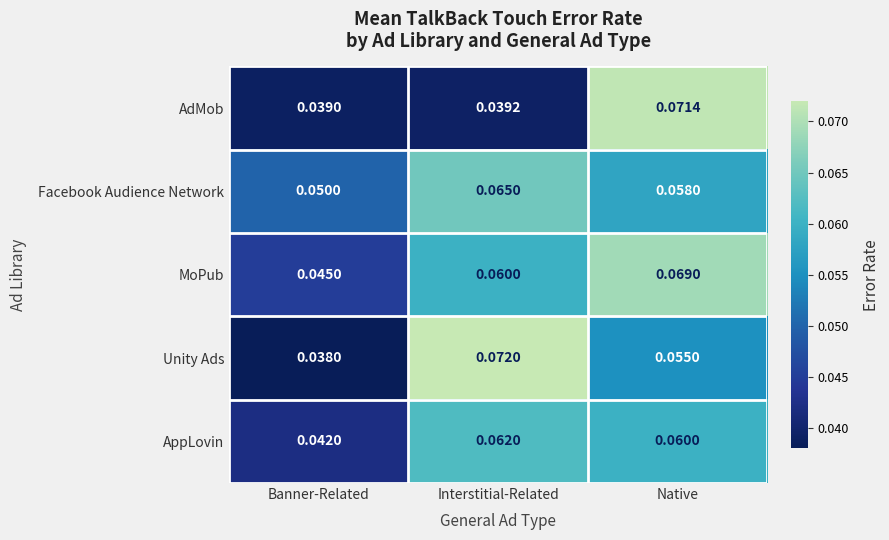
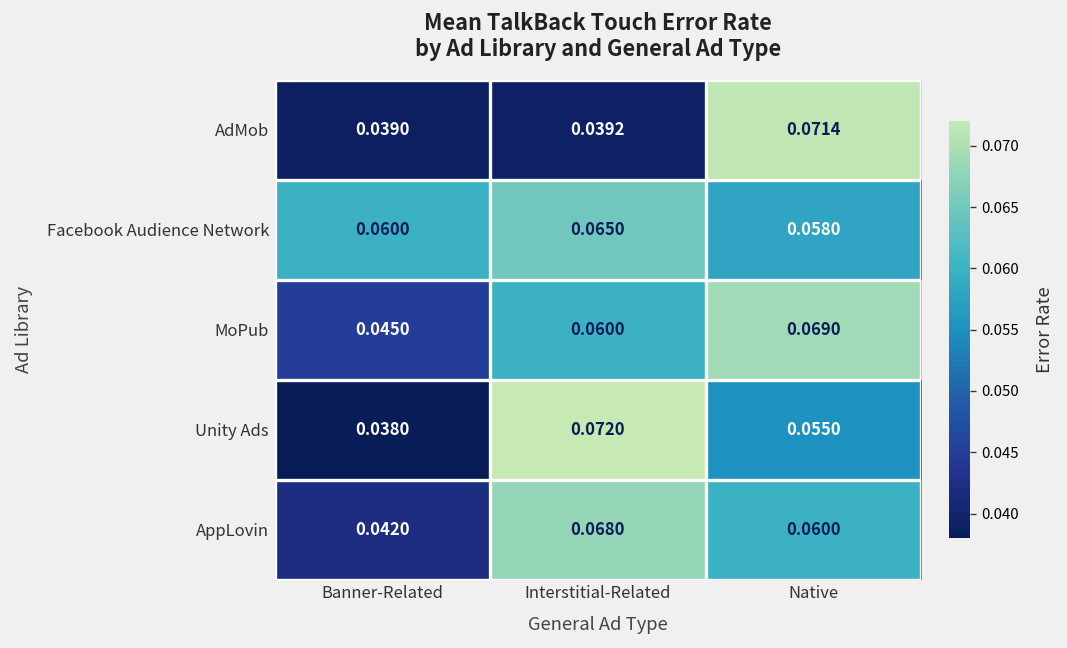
  {
    "AdMob": {
      "Banner-Related": 0.0390,
      "Interstitial-Related": 0.0392,
      "Native": 0.0714
    },
    "Facebook Audience Network": {
-     "Banner-Related": 0.0500,
+     "Banner-Related": 0.0600,
      "Interstitial-Related": 0.0650,
      "Native": 0.0580
    },
    "MoPub": {
      "Banner-Related": 0.0450,
      "Interstitial-Related": 0.0600,
      "Native": 0.0690
    },
    "Unity Ads": {
      "Banner-Related": 0.0380,
      "Interstitial-Related": 0.0720,
      "Native": 0.0550
    },
    "AppLovin": {
      "Banner-Related": 0.0420,
-     "Interstitial-Related": 0.0620,
+     "Interstitial-Related": 0.0680,
      "Native": 0.0600
    }
  }
